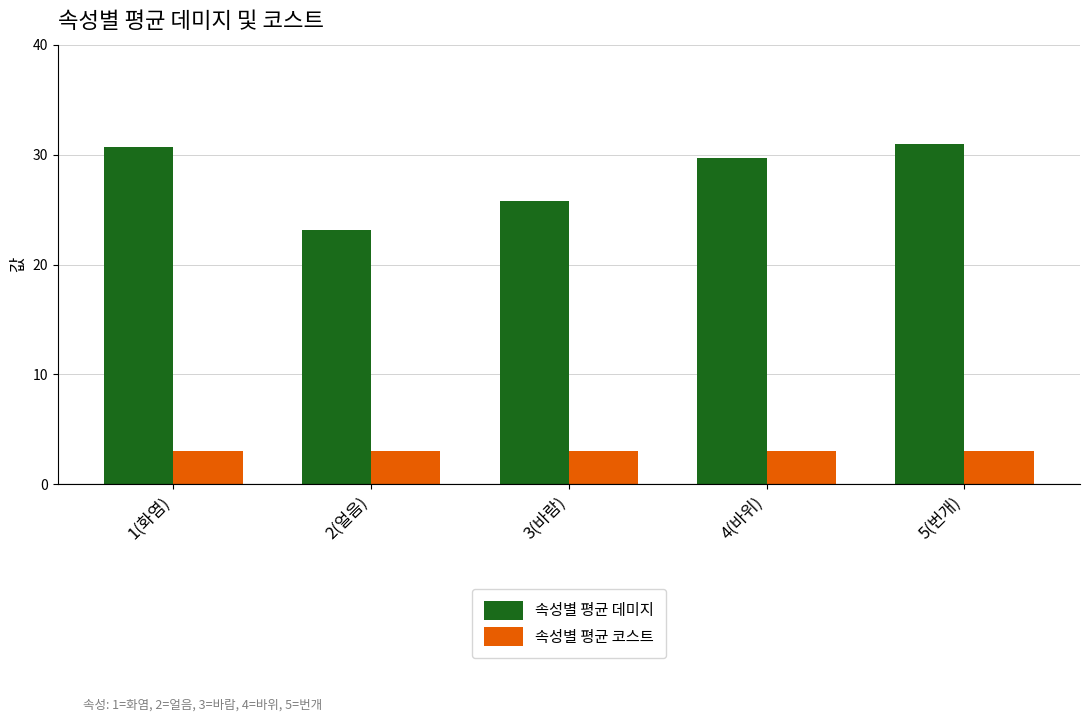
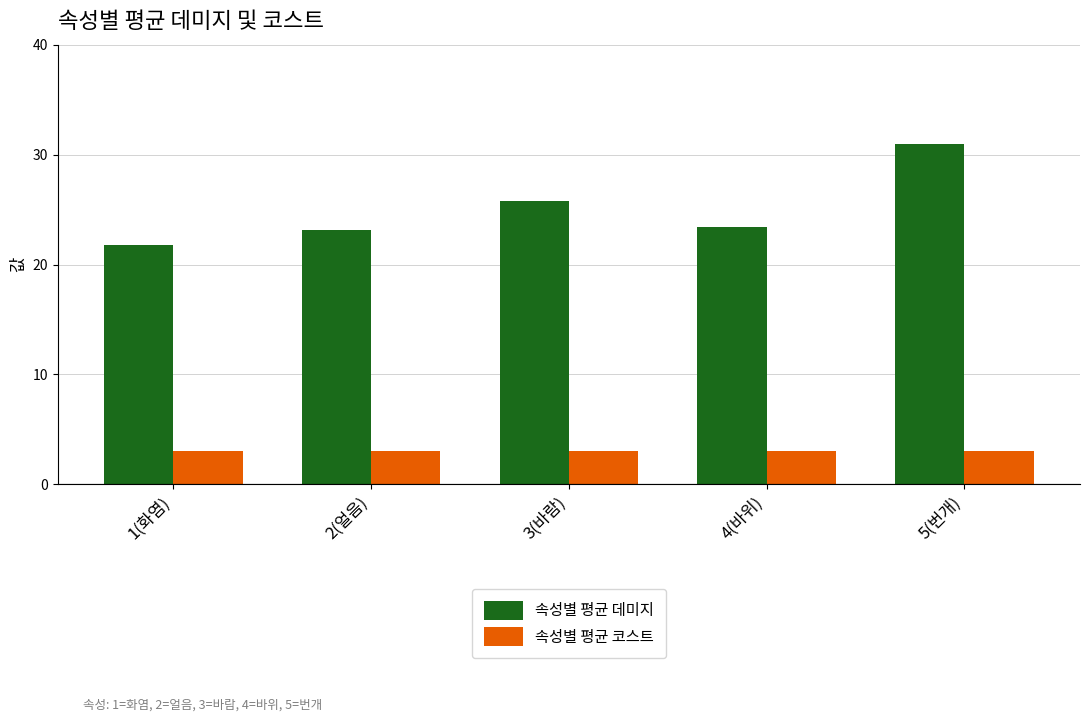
  {
    "속성별 평균 데미지": {
-     "1(화염)": 30.7,
+     "1(화염)": 21.8,
      "2(얼음)": 23.1,
      "3(바람)": 25.8,
-     "4(바위)": 29.7,
+     "4(바위)": 23.4,
      "5(번개)": 31.0
    },
    "속성별 평균 코스트": {
      "1(화염)": 3.0,
      "2(얼음)": 3.0,
      "3(바람)": 3.0,
      "4(바위)": 3.0,
      "5(번개)": 3.0
    }
  }
